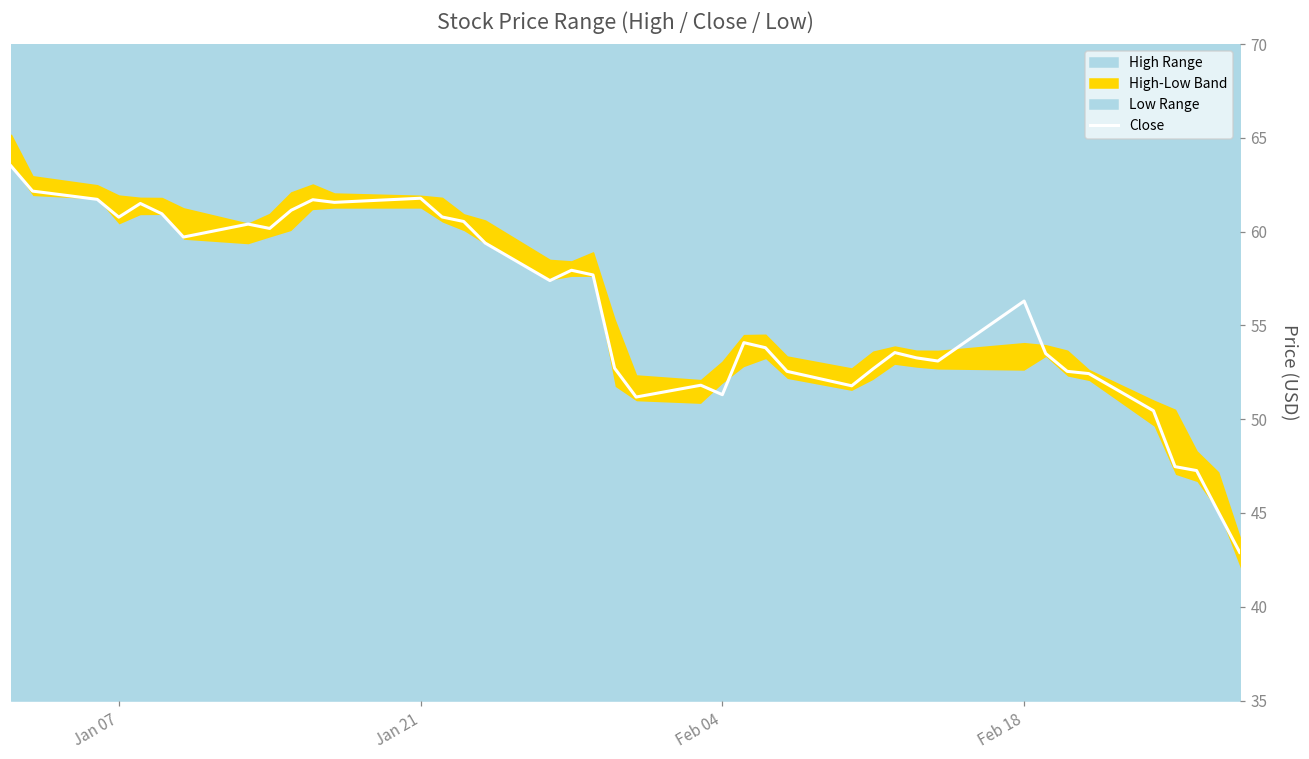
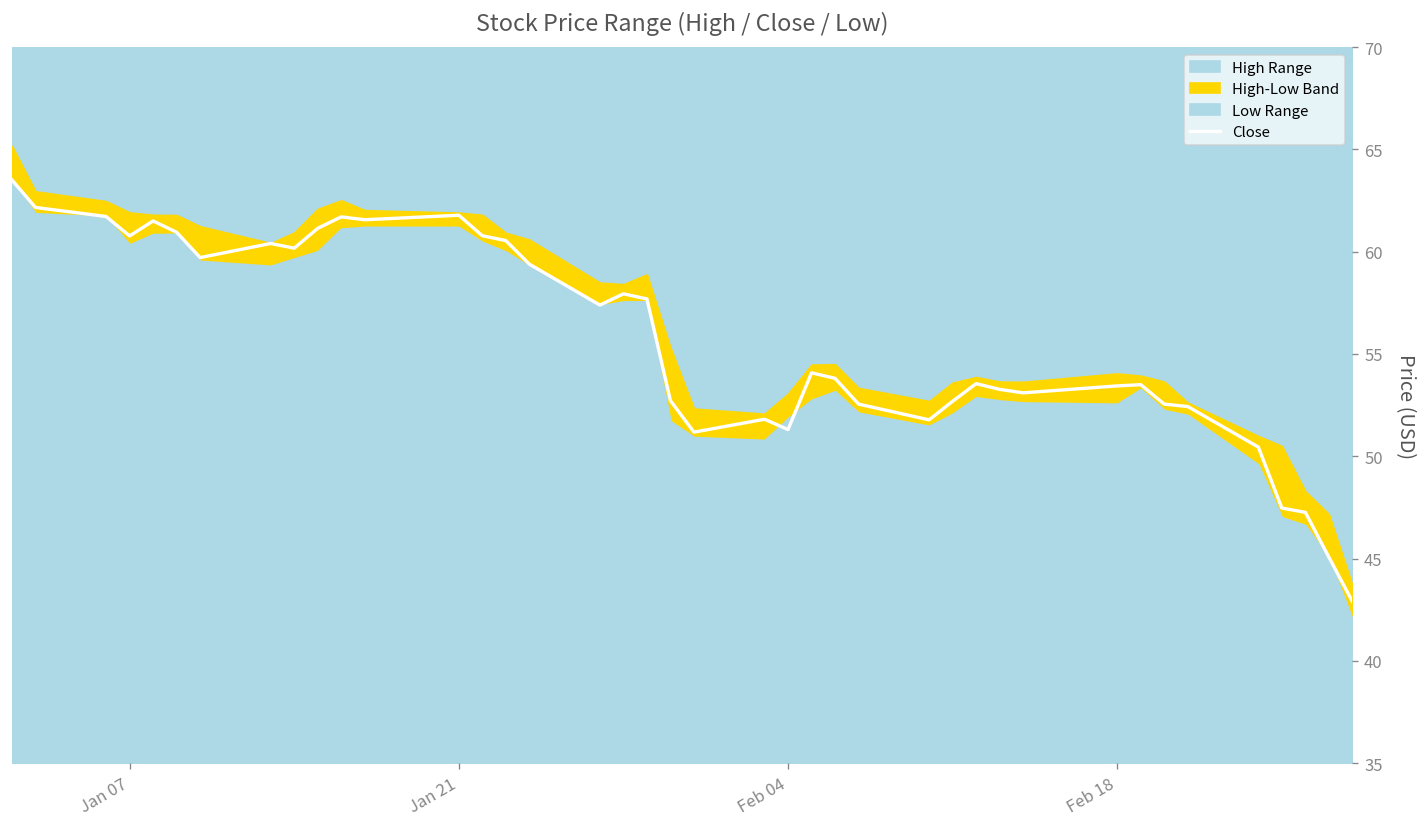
  {
    "Close": {
      "Jan 07": 60.8,
      "Feb 04": 51.3,
-     "Feb 18": 56.3
+     "Feb 18": 53.4
    }
  }
